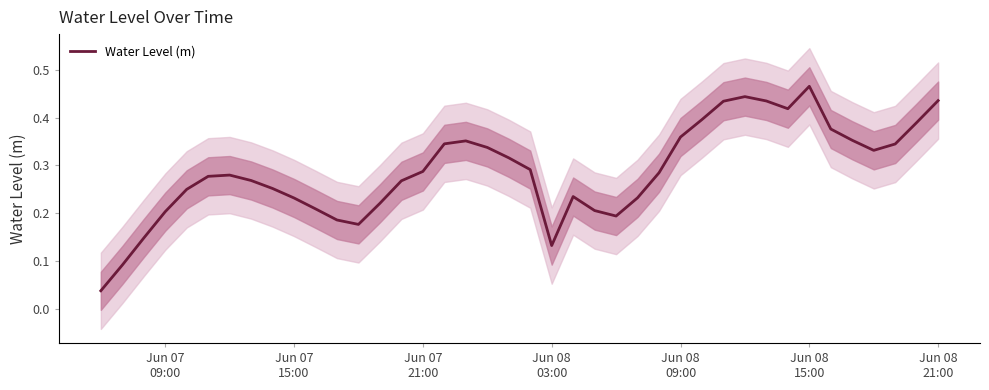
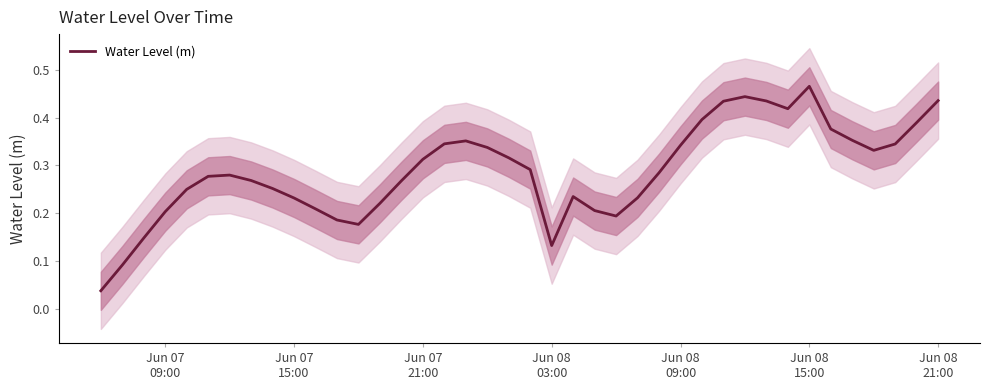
  {
    "Water Level (m)": {
      "Jun 07 09:00": 0.20,
      "Jun 07 15:00": 0.23,
-     "Jun 07 21:00": 0.29,
+     "Jun 07 21:00": 0.31,
      "Jun 08 03:00": 0.13,
-     "Jun 08 09:00": 0.36,
+     "Jun 08 09:00": 0.34,
      "Jun 08 15:00": 0.47,
      "Jun 08 21:00": 0.44
    }
  }
